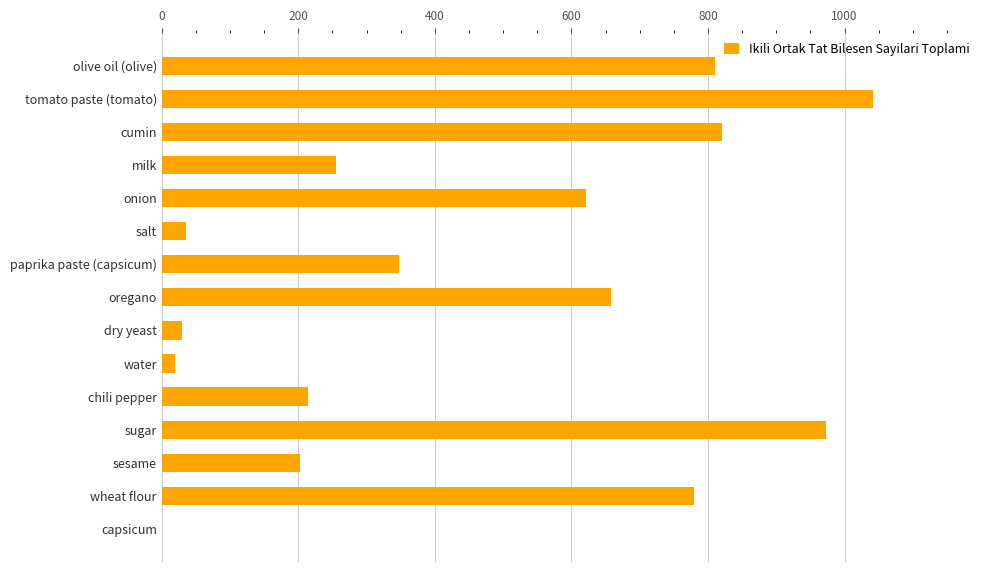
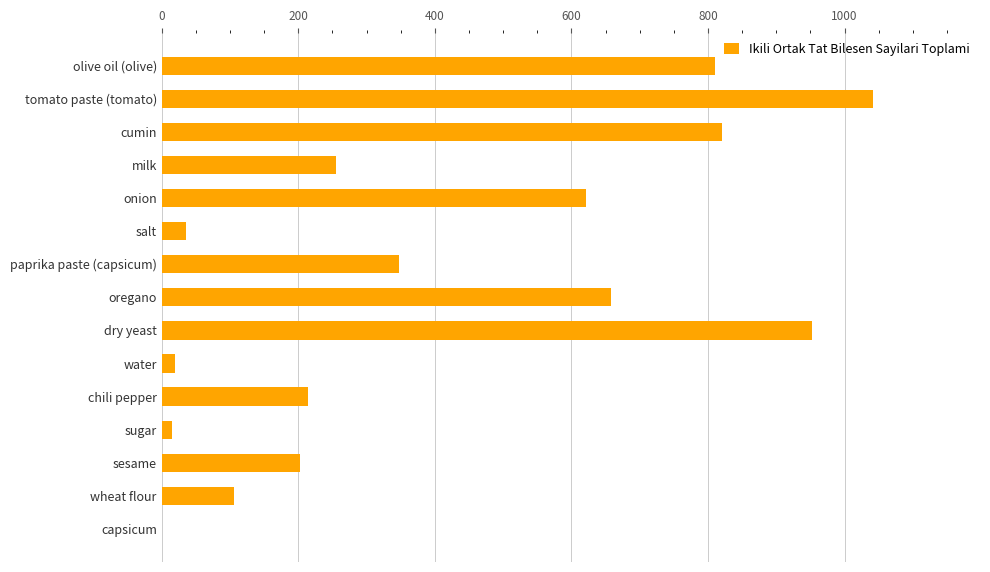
  {
    "olive oil (olive)": 810,
    "tomato paste (tomato)": 1040,
    "cumin": 820,
    "milk": 260,
    "onion": 620,
    "salt": 40,
    "paprika paste (capsicum)": 350,
    "oregano": 660,
-   "dry yeast": 30,
+   "dry yeast": 950,
    "water": 20,
    "chili pepper": 210,
-   "sugar": 970,
+   "sugar": 20,
    "sesame": 200,
-   "wheat flour": 780,
+   "wheat flour": 110,
    "capsicum": 0
  }
